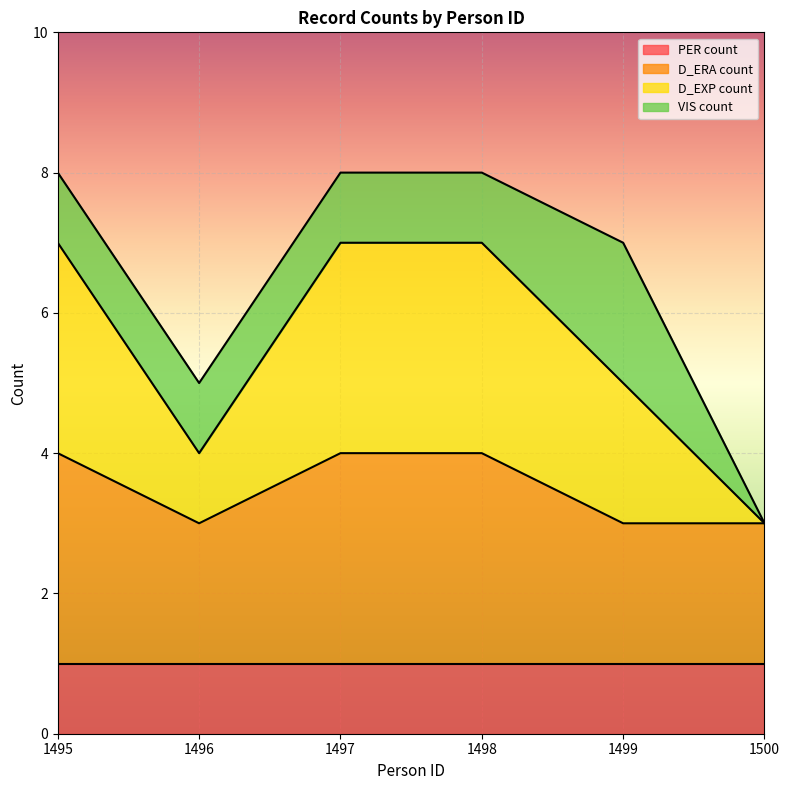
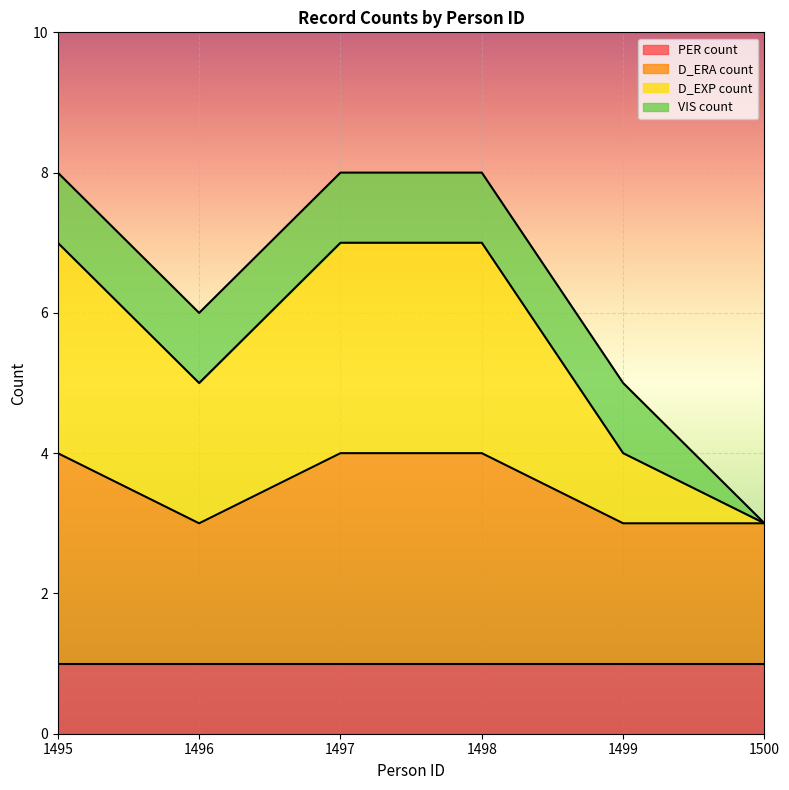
  {
    "PER count": {
      "1495": 1,
      "1496": 1,
      "1497": 1,
      "1498": 1,
      "1499": 1,
      "1500": 1
    },
    "D_ERA count": {
      "1495": 3,
      "1496": 2,
      "1497": 3,
      "1498": 3,
      "1499": 2
    },
    "D_EXP count": {
      "1495": 3,
-     "1496": 1,
+     "1496": 2,
      "1497": 3,
      "1498": 3,
-     "1499": 2
+     "1499": 1
    },
    "VIS count": {
      "1495": 1,
      "1496": 1,
      "1497": 1,
      "1498": 1,
-     "1499": 2
+     "1499": 1
    }
  }
